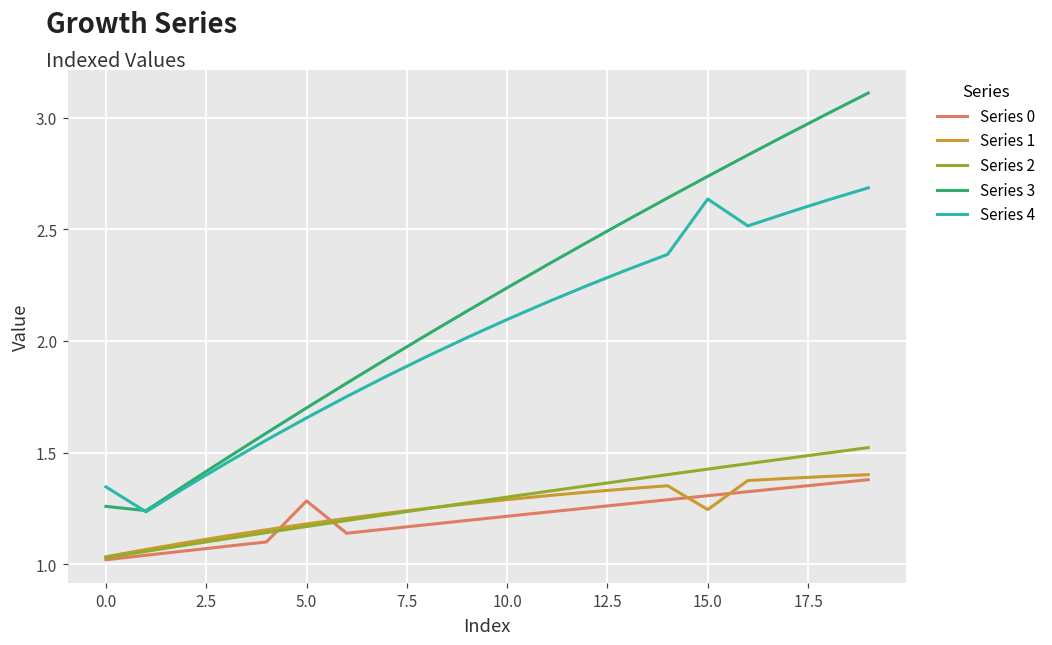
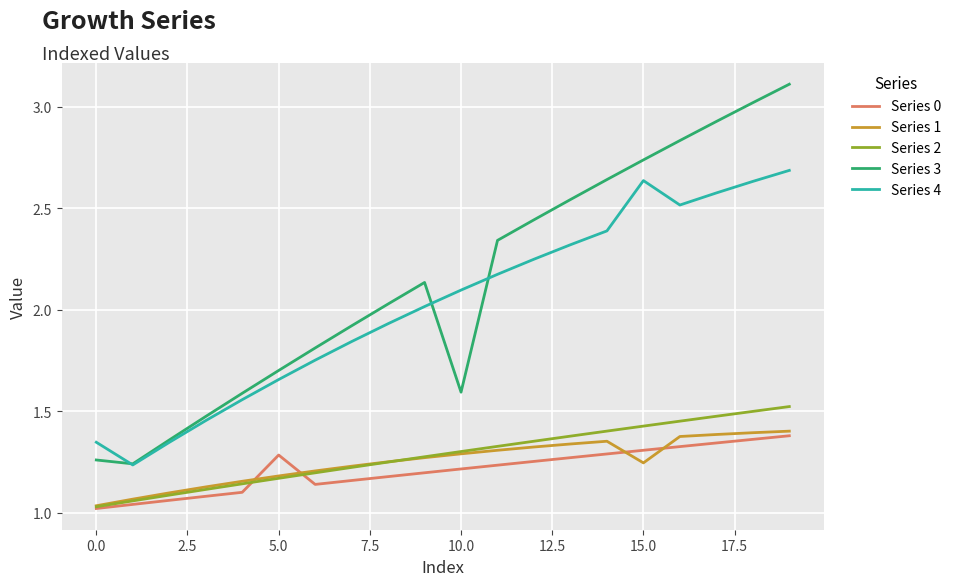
  {
    "Series 0": {
      "5.0": 1.28,
      "10.0": 1.22,
      "15.0": 1.31
    },
    "Series 1": {
      "15.0": 1.25
    },
    "Series 2": {
      "15.0": 1.43
    },
    "Series 3": {
      "0.0": 1.26,
      "5.0": 1.70,
-     "10.0": 2.24,
+     "10.0": 1.59,
      "15.0": 2.74
    },
    "Series 4": {
      "0.0": 1.35,
      "5.0": 1.66,
      "10.0": 2.10,
      "15.0": 2.64
    }
  }
